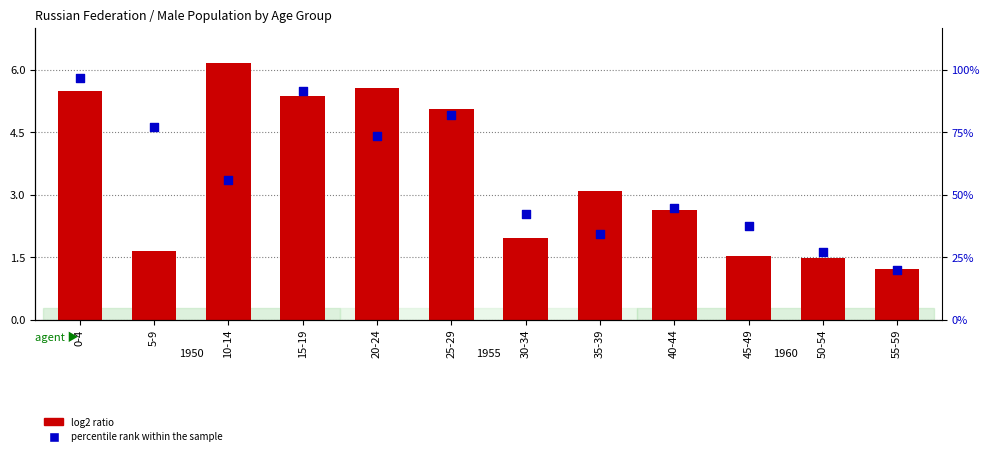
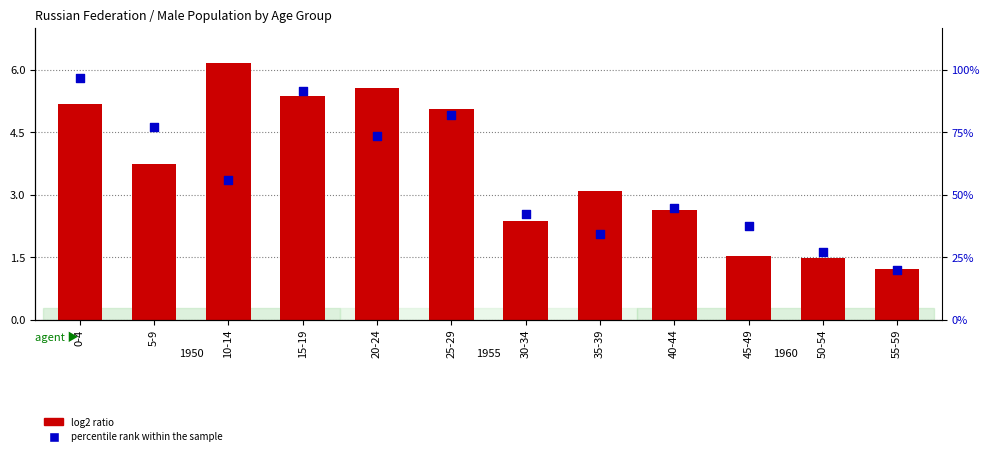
  {
    "log2 ratio": {
-     "0-4": 5.5,
-     "5-9": 1.7,
+     "0-4": 5.2,
+     "5-9": 3.7,
      "10-14": 6.2,
      "15-19": 5.4,
      "20-24": 5.6,
      "25-29": 5.0,
-     "30-34": 2.0,
+     "30-34": 2.4,
      "35-39": 3.1,
      "40-44": 2.6,
      "45-49": 1.5,
      "50-54": 1.5,
      "55-59": 1.2
    }
  }
